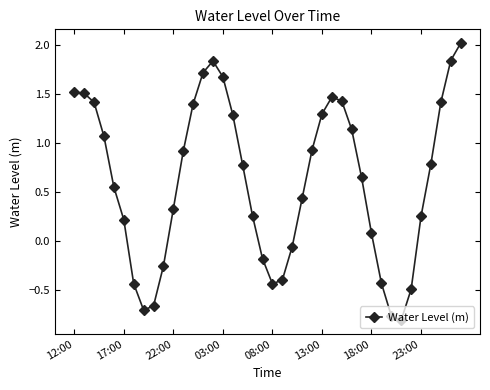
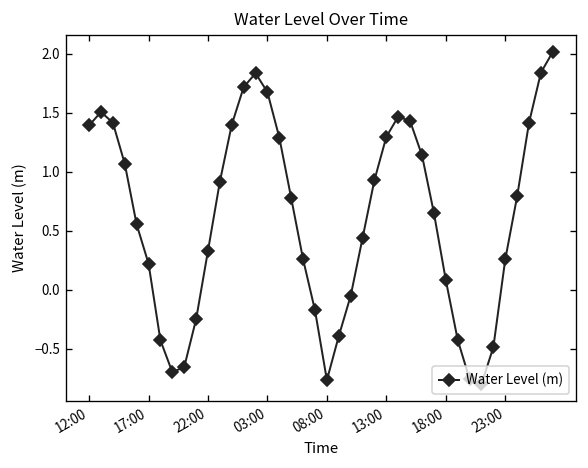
  {
-   "12:00": 1.5,
+   "12:00": 1.4,
    "17:00": 0.2,
    "22:00": 0.3,
    "03:00": 1.7,
-   "08:00": -0.4,
+   "08:00": -0.8,
    "13:00": 1.3,
    "18:00": 0.1,
    "23:00": 0.3
  }
